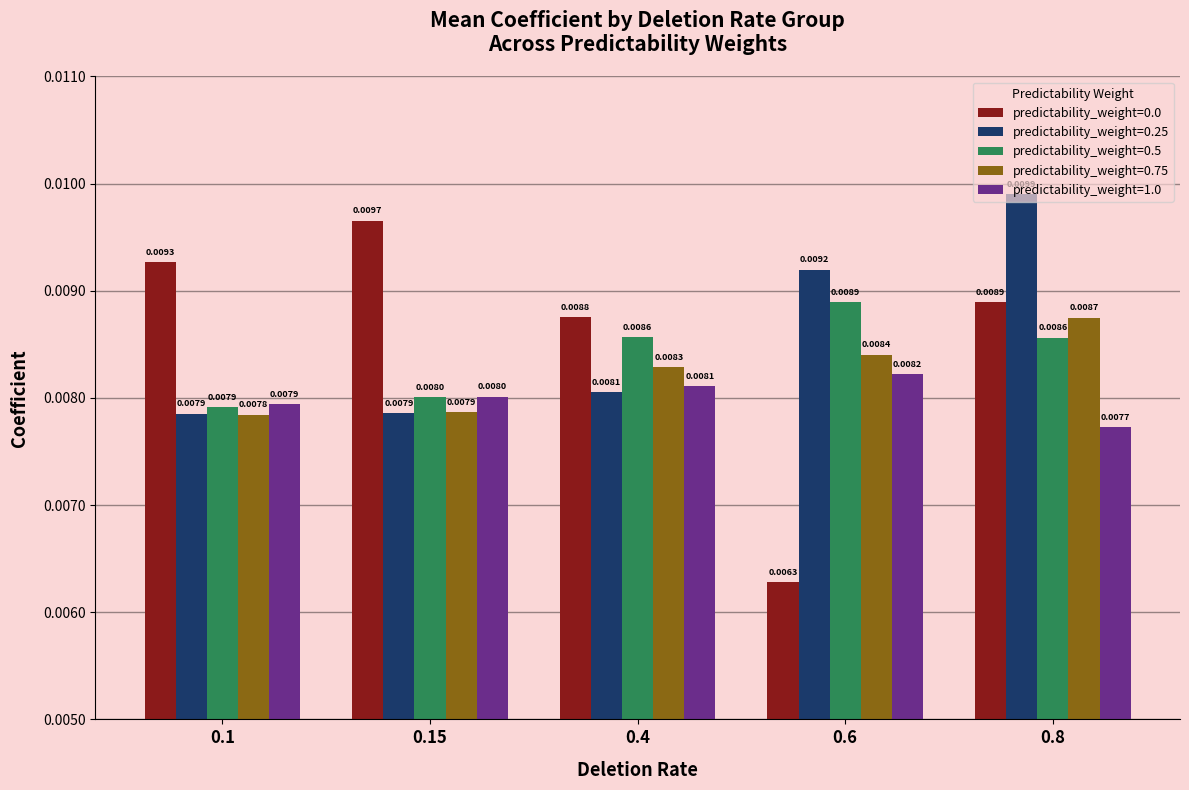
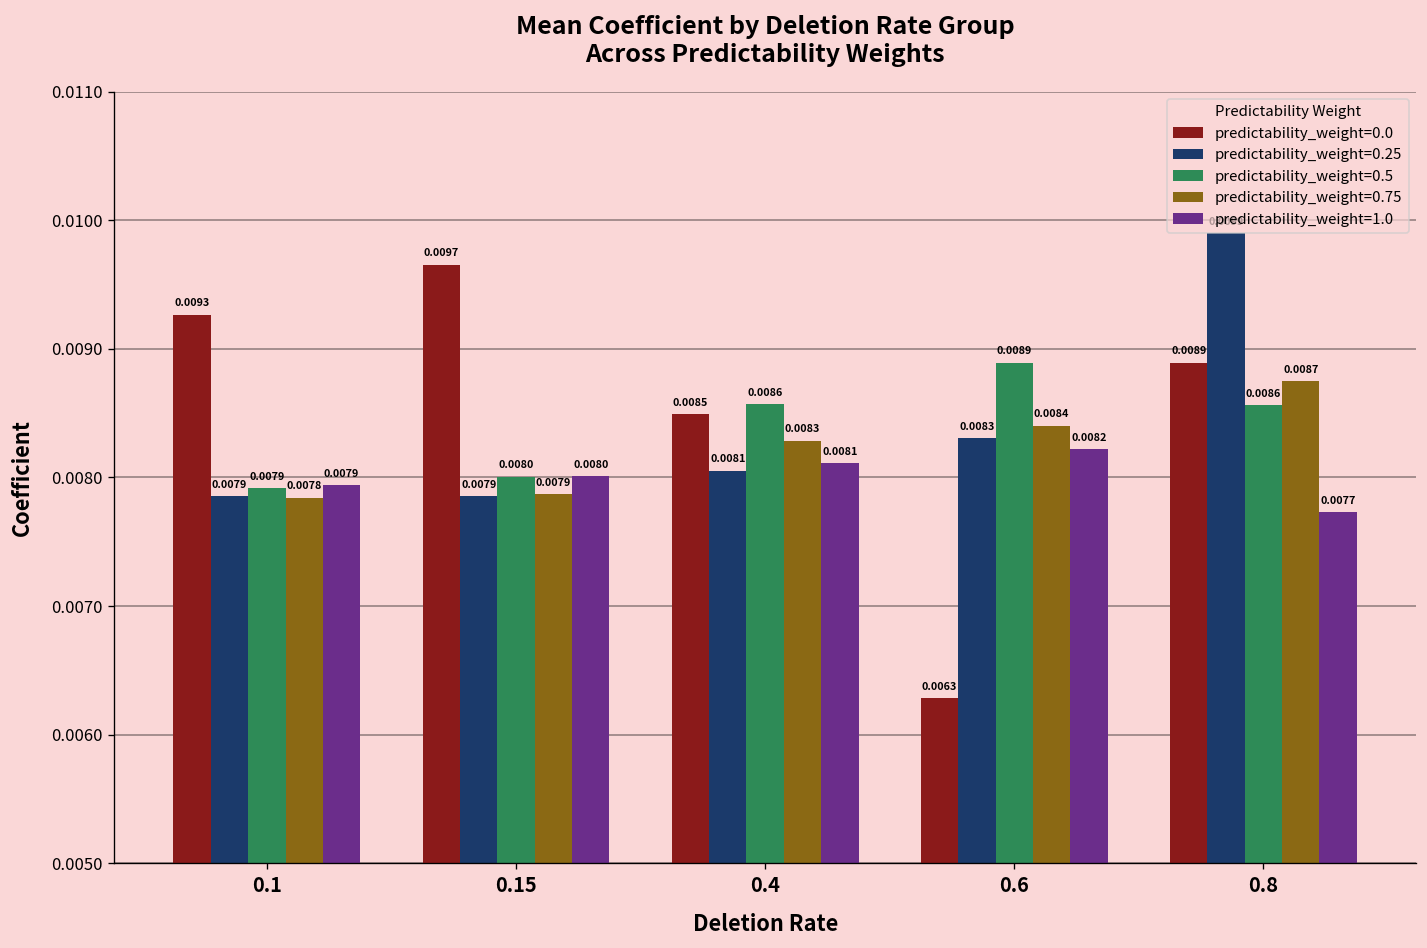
  {
    "predictability_weight=0.0": {
      "0.1": 0.0093,
      "0.15": 0.0097,
-     "0.4": 0.0088,
+     "0.4": 0.0085,
      "0.6": 0.0063,
      "0.8": 0.0089
    },
    "predictability_weight=0.25": {
      "0.1": 0.0079,
      "0.15": 0.0079,
      "0.4": 0.0081,
-     "0.6": 0.0092
+     "0.6": 0.0083
    },
    "predictability_weight=0.5": {
      "0.1": 0.0079,
      "0.15": 0.0080,
      "0.4": 0.0086,
      "0.6": 0.0089,
      "0.8": 0.0086
    },
    "predictability_weight=0.75": {
      "0.1": 0.0078,
      "0.15": 0.0079,
      "0.4": 0.0083,
      "0.6": 0.0084,
      "0.8": 0.0087
    },
    "predictability_weight=1.0": {
      "0.1": 0.0079,
      "0.15": 0.0080,
      "0.4": 0.0081,
      "0.6": 0.0082,
      "0.8": 0.0077
    }
  }
